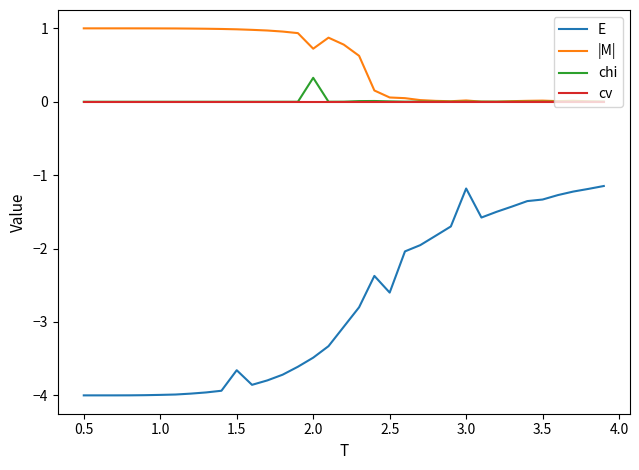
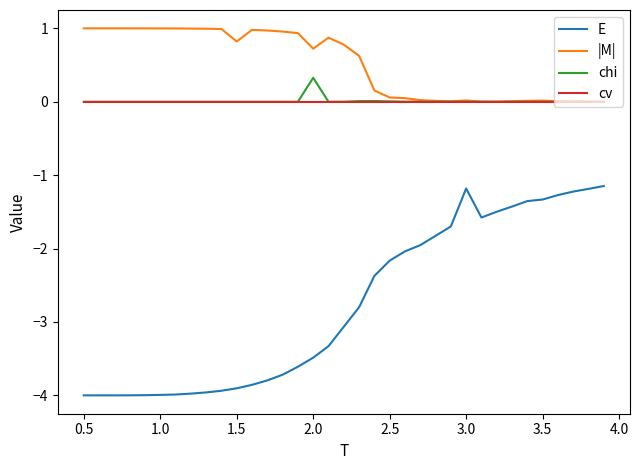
  {
    "E": {
      "0.5": -4.0,
      "1.0": -4.0,
-     "1.5": -3.7,
+     "1.5": -3.9,
      "2.0": -3.5,
-     "2.5": -2.6,
+     "2.5": -2.2,
      "3.0": -1.2,
      "3.5": -1.3
    },
    "|M|": {
      "0.5": 1.0,
      "1.0": 1.0,
-     "1.5": 1.0,
+     "1.5": 0.8,
      "2.0": 0.7,
      "2.5": 0.1
    },
    "chi": {
      "2.0": 0.3
    },
    "cv": {
      "2.0": 0.0
    }
  }
